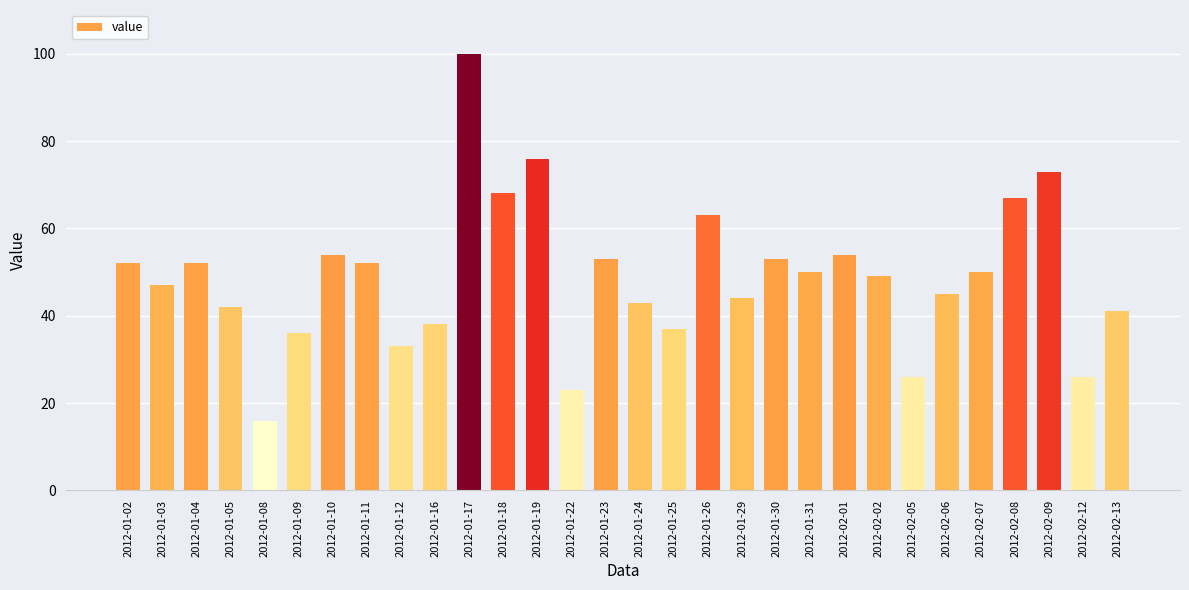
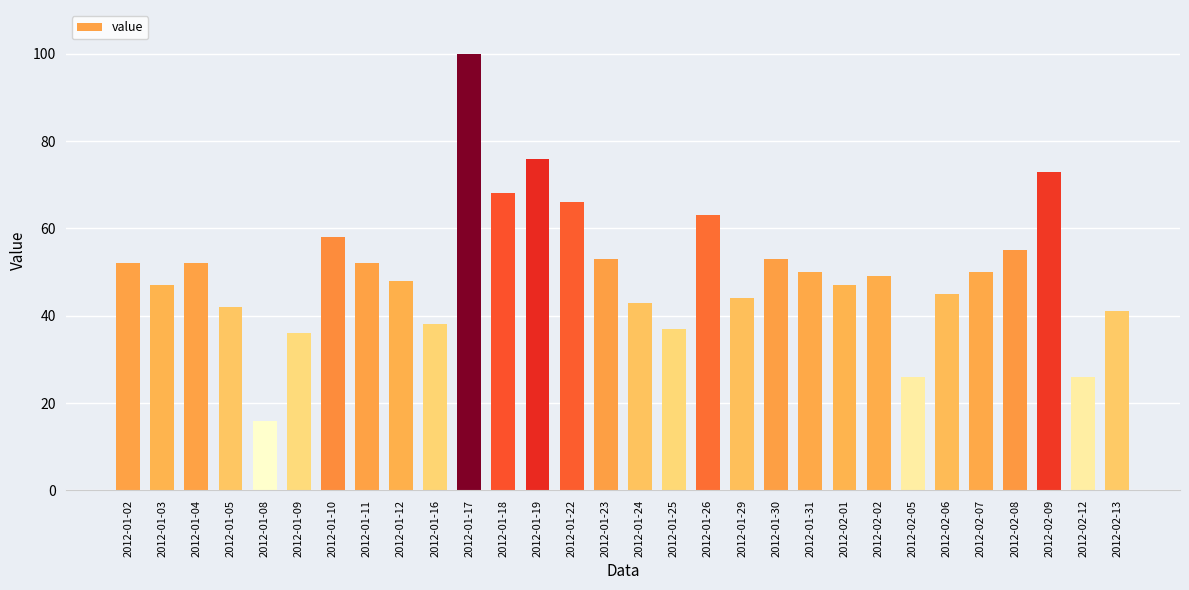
  {
    "2012-01-02": 52,
    "2012-01-03": 47,
    "2012-01-04": 52,
    "2012-01-05": 42,
    "2012-01-08": 16,
    "2012-01-09": 36,
-   "2012-01-10": 54,
+   "2012-01-10": 58,
    "2012-01-11": 52,
-   "2012-01-12": 33,
+   "2012-01-12": 48,
    "2012-01-16": 38,
    "2012-01-17": 100,
    "2012-01-18": 68,
    "2012-01-19": 76,
-   "2012-01-22": 23,
+   "2012-01-22": 66,
    "2012-01-23": 53,
    "2012-01-24": 43,
    "2012-01-25": 37,
    "2012-01-26": 63,
    "2012-01-29": 44,
    "2012-01-30": 53,
    "2012-01-31": 50,
-   "2012-02-01": 54,
+   "2012-02-01": 47,
    "2012-02-02": 49,
    "2012-02-05": 26,
    "2012-02-06": 45,
    "2012-02-07": 50,
-   "2012-02-08": 67,
+   "2012-02-08": 55,
    "2012-02-09": 73,
    "2012-02-12": 26,
    "2012-02-13": 41
  }
